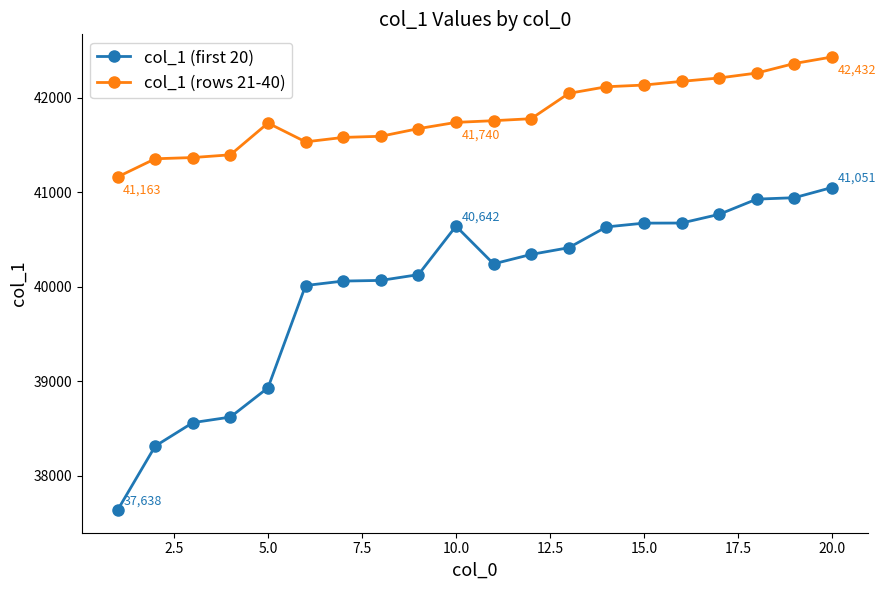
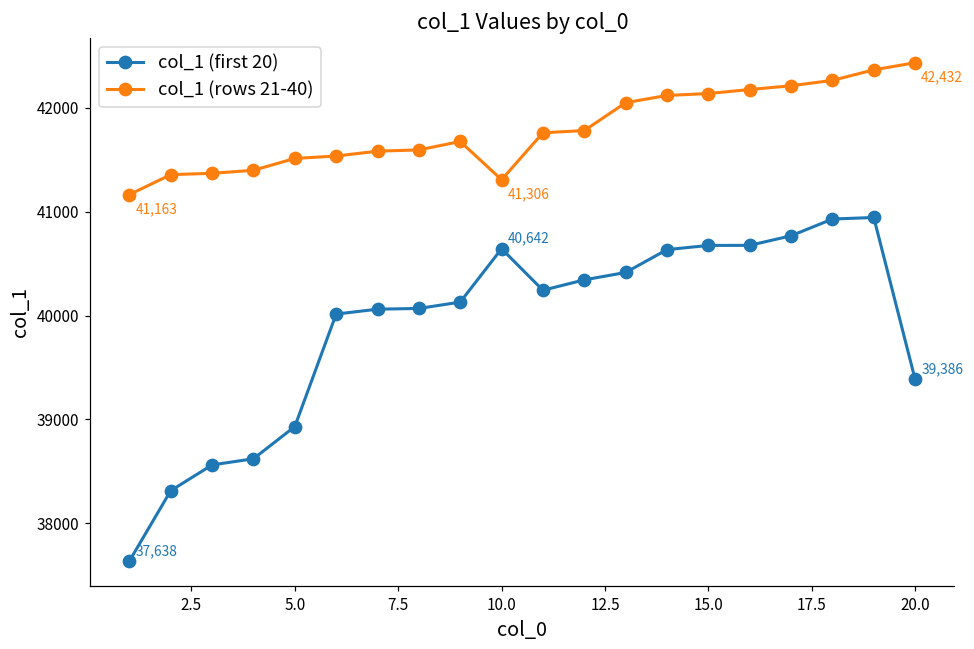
  {
    "col_1 (first 20)": {
      "10.0": "40,642",
-     "20.0": "41,051"
+     "20.0": "39,386"
    },
    "col_1 (rows 21-40)": {
-     "5.0": "41700",
-     "10.0": "41,740",
+     "5.0": "41500",
+     "10.0": "41,306",
      "20.0": "42,432"
    }
  }
